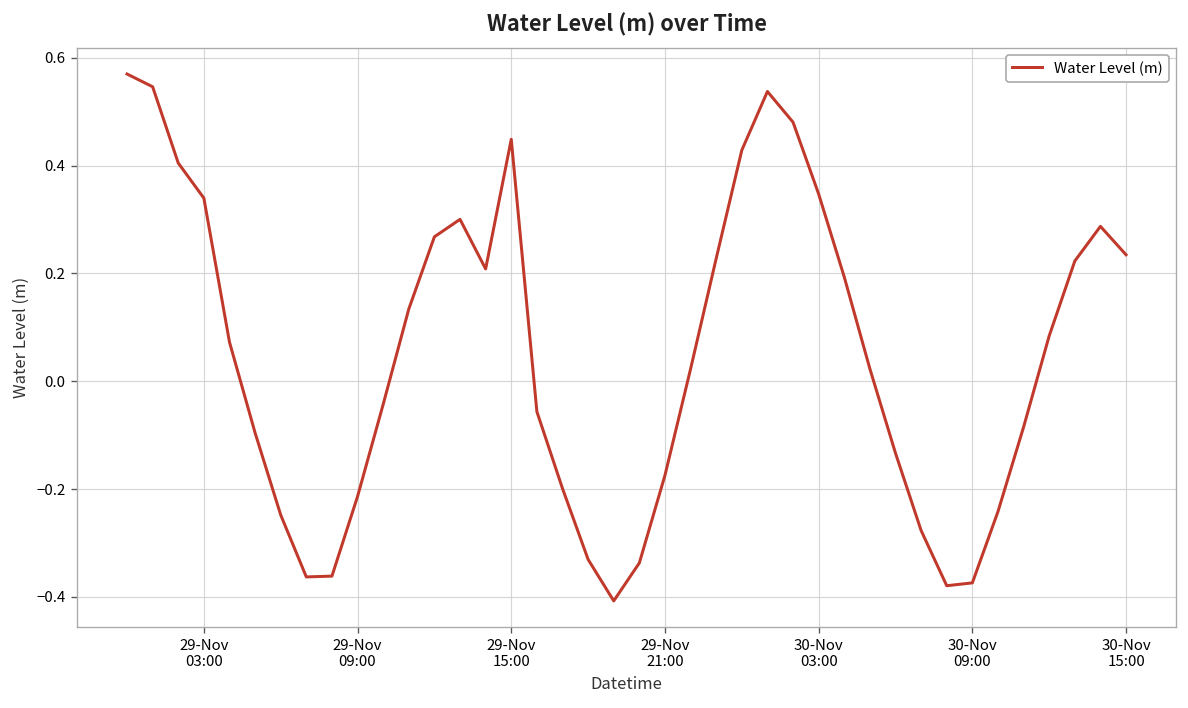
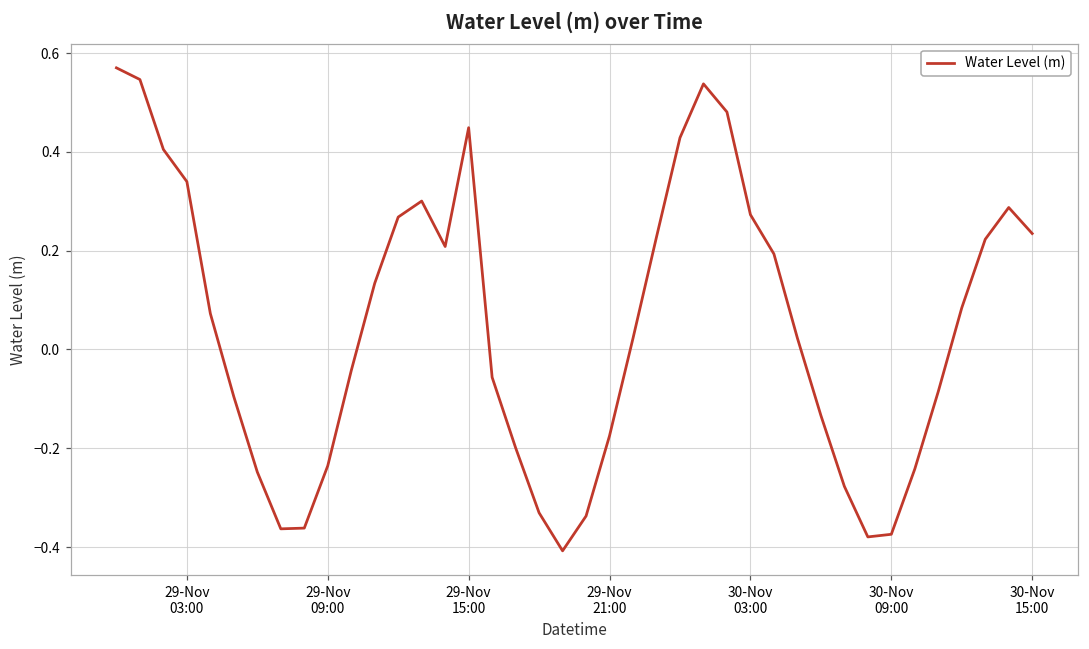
  {
    "29-Nov 03:00": 0.34,
-   "29-Nov 09:00": -0.21,
+   "29-Nov 09:00": -0.24,
    "29-Nov 15:00": 0.45,
    "29-Nov 21:00": -0.17,
-   "30-Nov 03:00": 0.35,
+   "30-Nov 03:00": 0.27,
    "30-Nov 09:00": -0.37,
    "30-Nov 15:00": 0.23
  }
